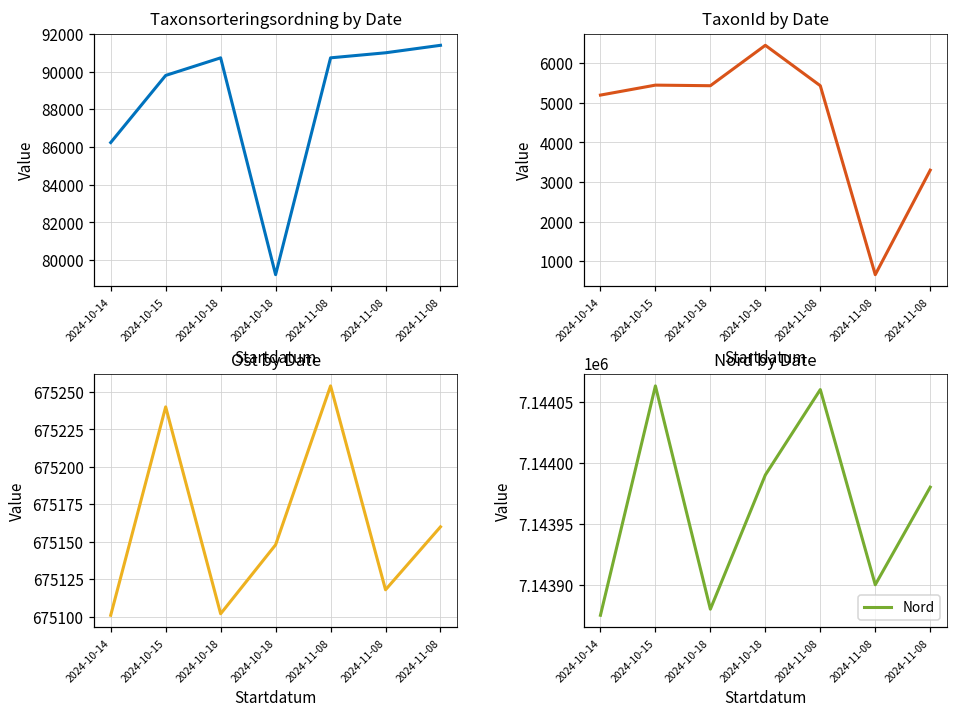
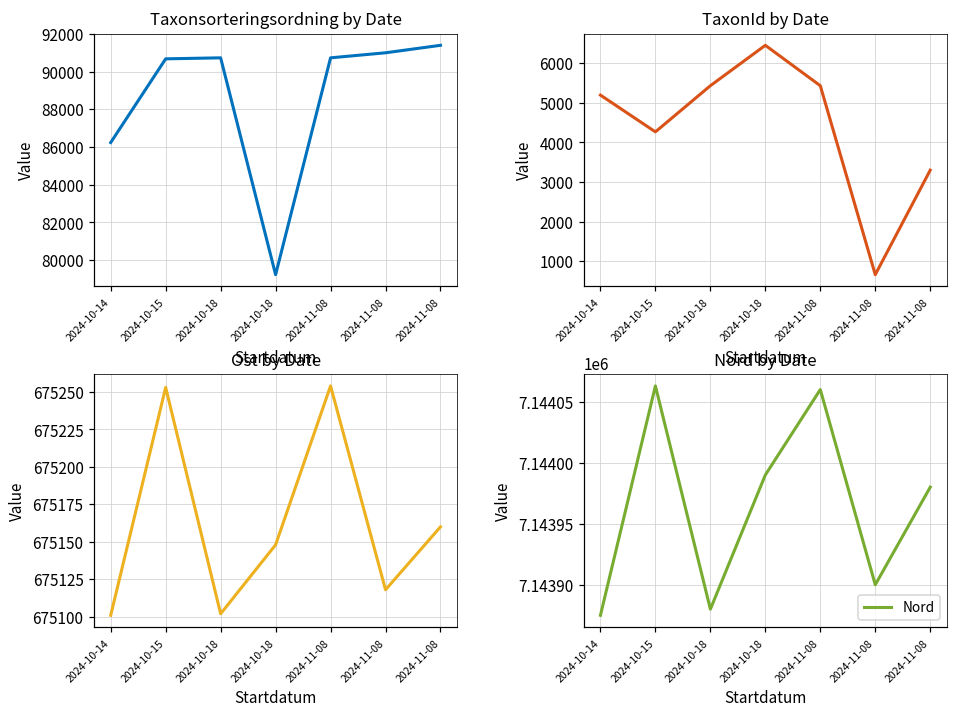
  {
    "Taxonsorteringsordning by Date": {
      "2024-10-14": 86200,
-     "2024-10-15": 89800
+     "2024-10-15": 90700
    },
    "TaxonId by Date": {
      "2024-10-14": 5200,
-     "2024-10-15": 5400
+     "2024-10-15": 4300
    },
    "Ost by Date": {
      "2024-10-14": 675101,
-     "2024-10-15": 675240
+     "2024-10-15": 675253
    },
    "Nord by Date": {
      "2024-10-14": 7143875,
      "2024-10-15": 7144063
    }
  }
